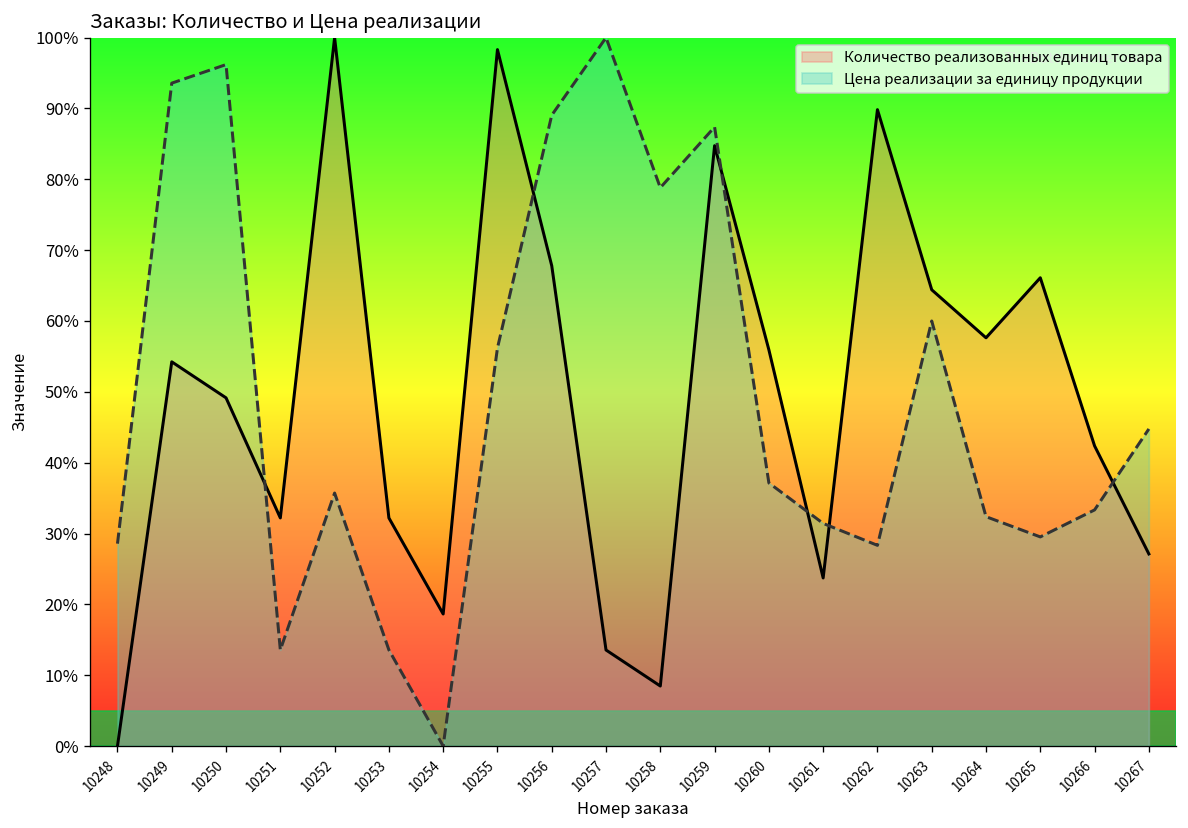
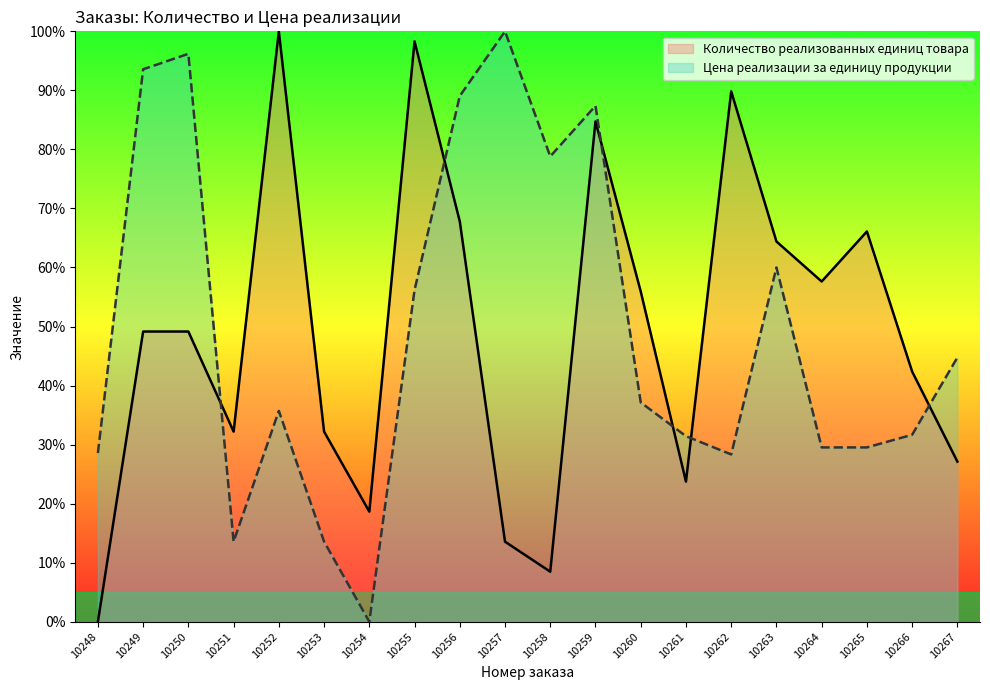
  {
    "Количество реализованных единиц товара": {
-     "10249": "54%",
+     "10249": "49%",
      "10250": "49%",
      "10251": "32%",
      "10252": "100%",
      "10253": "32%",
      "10254": "19%",
      "10255": "98%",
      "10256": "68%",
      "10257": "14%",
      "10258": "8%",
      "10259": "85%",
      "10260": "56%",
      "10261": "24%",
      "10262": "90%",
      "10263": "64%",
      "10264": "58%",
      "10265": "66%",
      "10266": "42%",
      "10267": "27%"
    },
    "Цена реализации за единицу продукции": {
      "10248": "29%",
      "10249": "94%",
      "10250": "96%",
      "10251": "14%",
      "10252": "36%",
      "10253": "14%",
      "10255": "56%",
      "10256": "89%",
      "10257": "100%",
      "10258": "79%",
      "10259": "87%",
      "10260": "37%",
      "10261": "31%",
      "10262": "28%",
      "10263": "60%",
-     "10264": "32%",
+     "10264": "30%",
      "10265": "30%",
-     "10266": "33%",
+     "10266": "32%",
      "10267": "45%"
    }
  }
